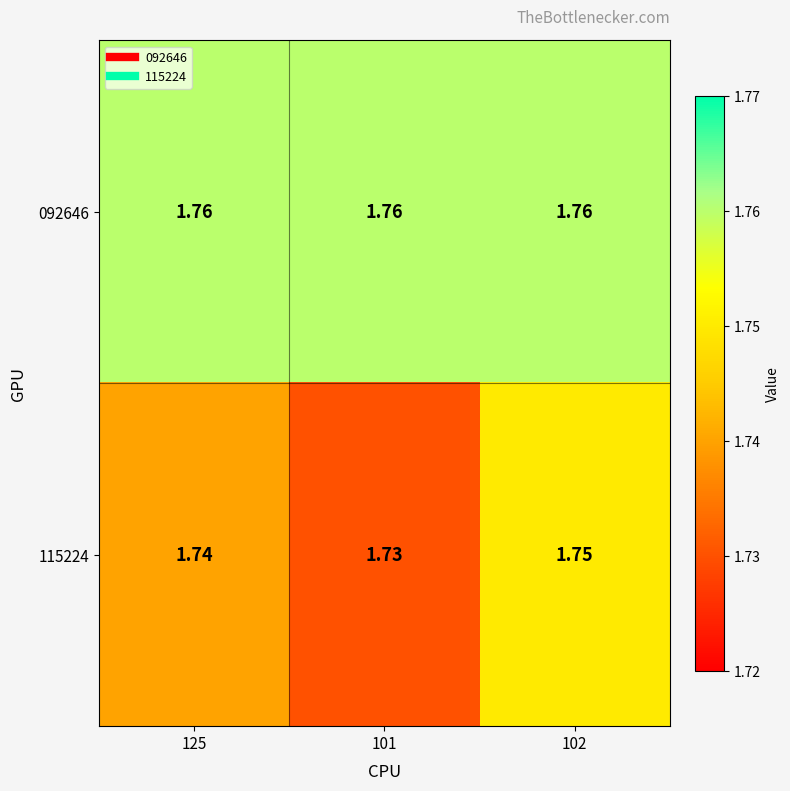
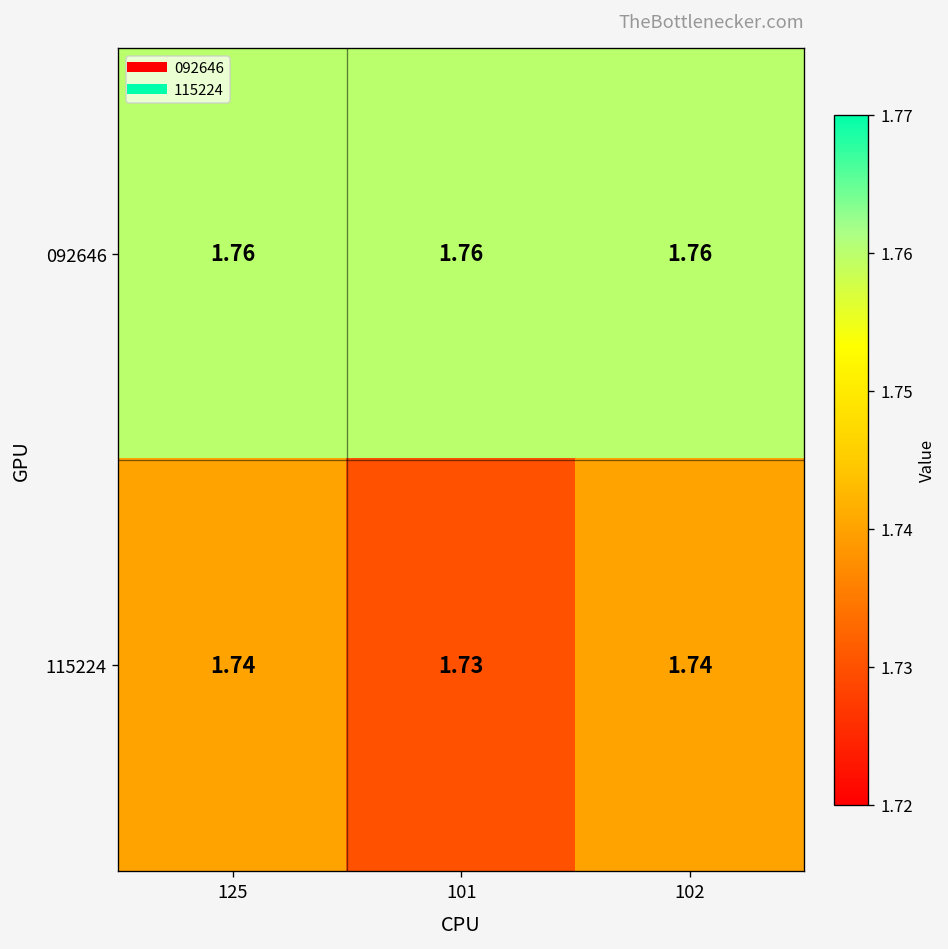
  {
    "092646": {
      "125": 1.76,
      "101": 1.76,
      "102": 1.76
    },
    "115224": {
      "125": 1.74,
      "101": 1.73,
-     "102": 1.75
+     "102": 1.74
    }
  }
